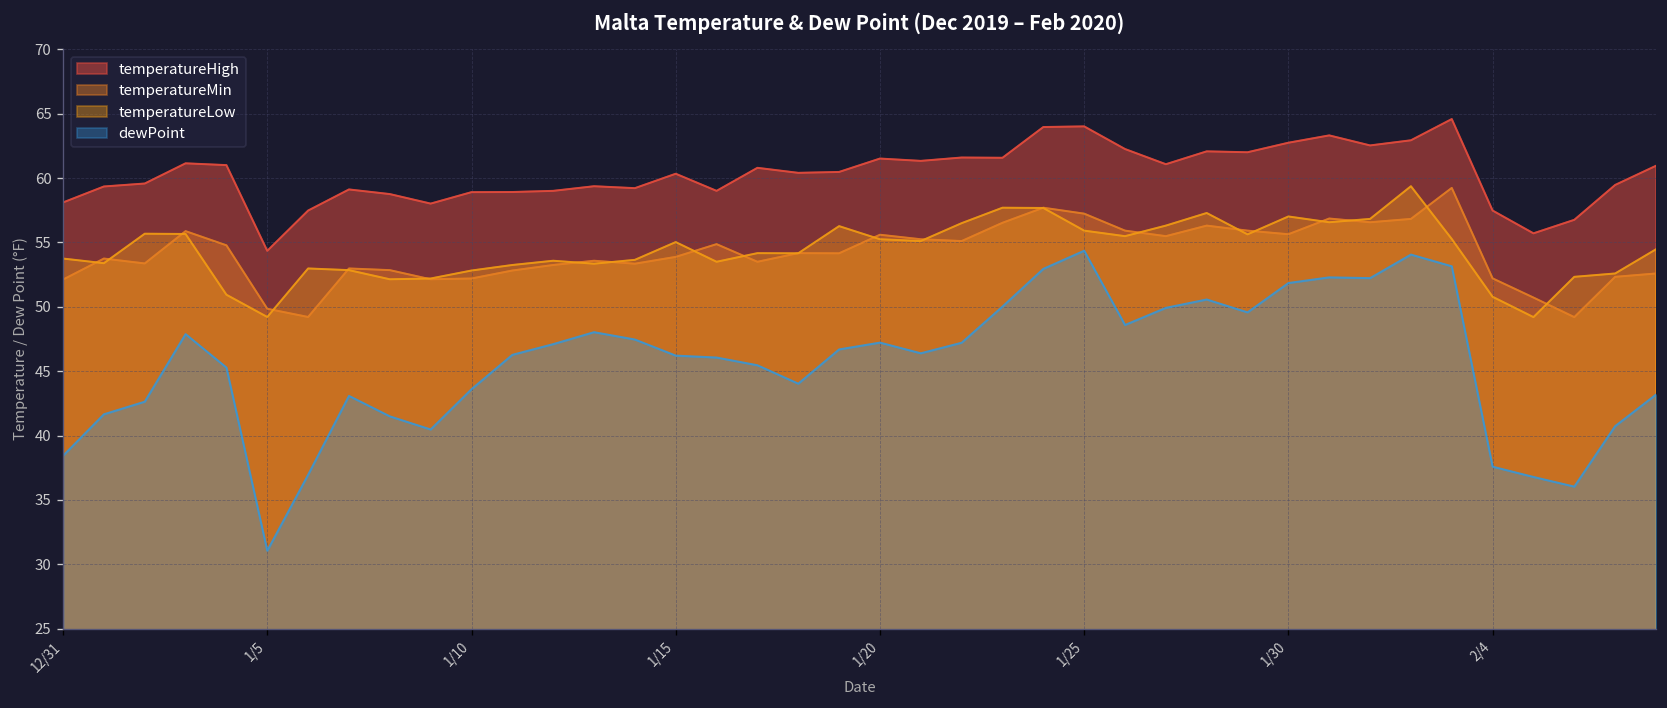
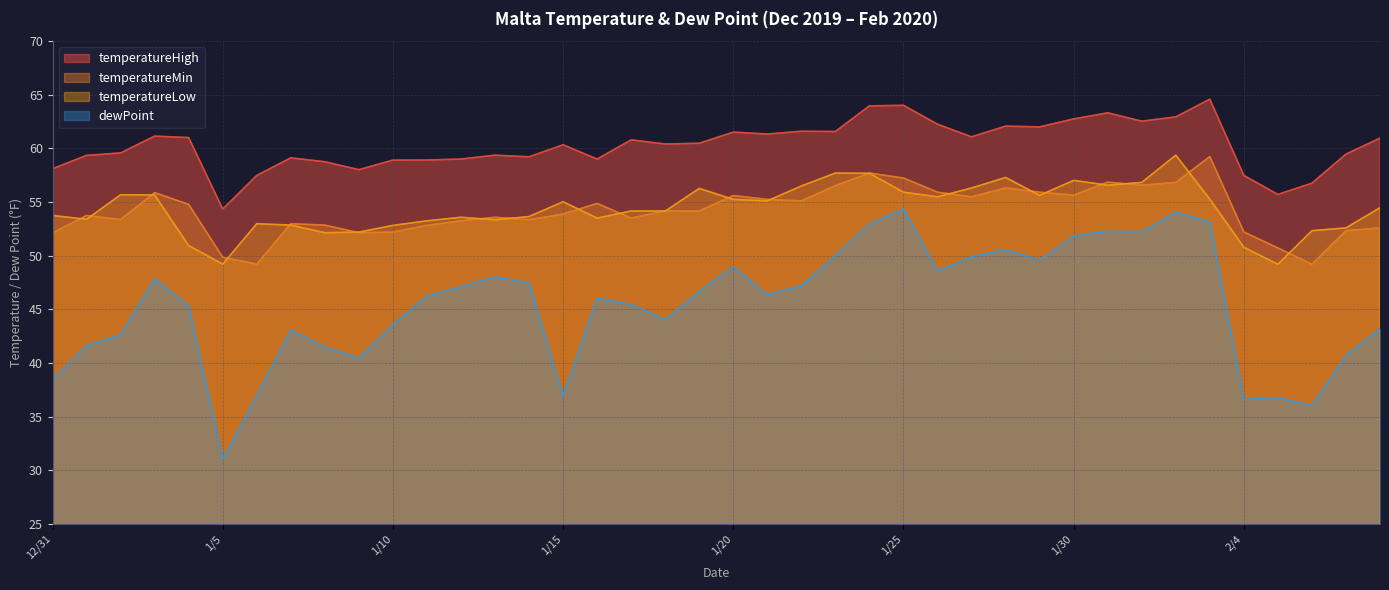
  {
    "dewPoint": {
      "12/31": 38.4,
      "1/5": 31.1,
      "1/10": 43.6,
-     "1/15": 46.2,
-     "1/20": 47.2,
+     "1/15": 36.9,
+     "1/20": 49.0,
      "1/25": 54.4,
      "1/30": 51.9,
-     "2/4": 37.6
+     "2/4": 36.6
    }
  }
